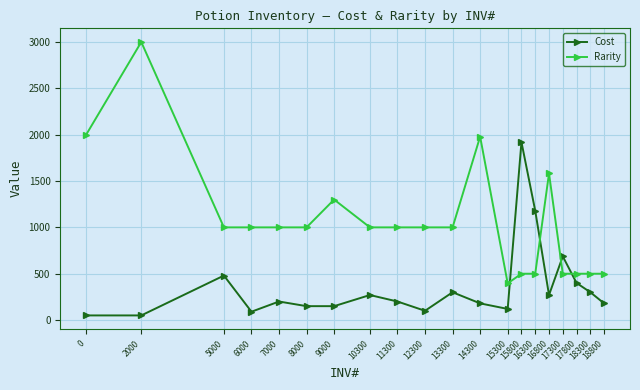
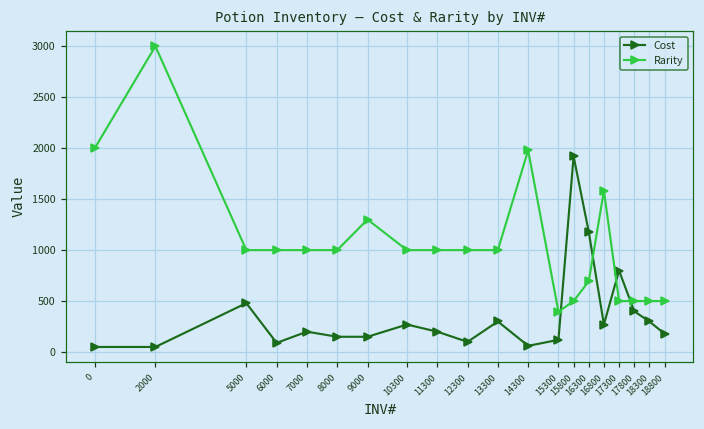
  {
    "Cost": {
      "0": 100,
      "2000": 100,
      "5000": 500,
      "6000": 100,
      "7000": 200,
      "8000": 200,
      "9000": 200,
      "10300": 300,
      "11300": 200,
      "12300": 100,
      "13300": 300,
-     "14300": 200,
+     "14300": 100,
      "15300": 100,
      "15800": 1900,
      "16300": 1200,
      "16800": 300,
-     "17300": 700,
+     "17300": 800,
      "17800": 400,
      "18300": 300,
      "18800": 200
    },
    "Rarity": {
      "0": 2000,
      "2000": 3000,
      "5000": 1000,
      "6000": 1000,
      "7000": 1000,
      "8000": 1000,
      "9000": 1300,
      "10300": 1000,
      "11300": 1000,
      "12300": 1000,
      "13300": 1000,
      "14300": 2000,
      "15300": 400,
      "15800": 500,
-     "16300": 500,
+     "16300": 700,
      "16800": 1600,
      "17300": 500,
      "17800": 500,
      "18300": 500,
      "18800": 500
    }
  }
